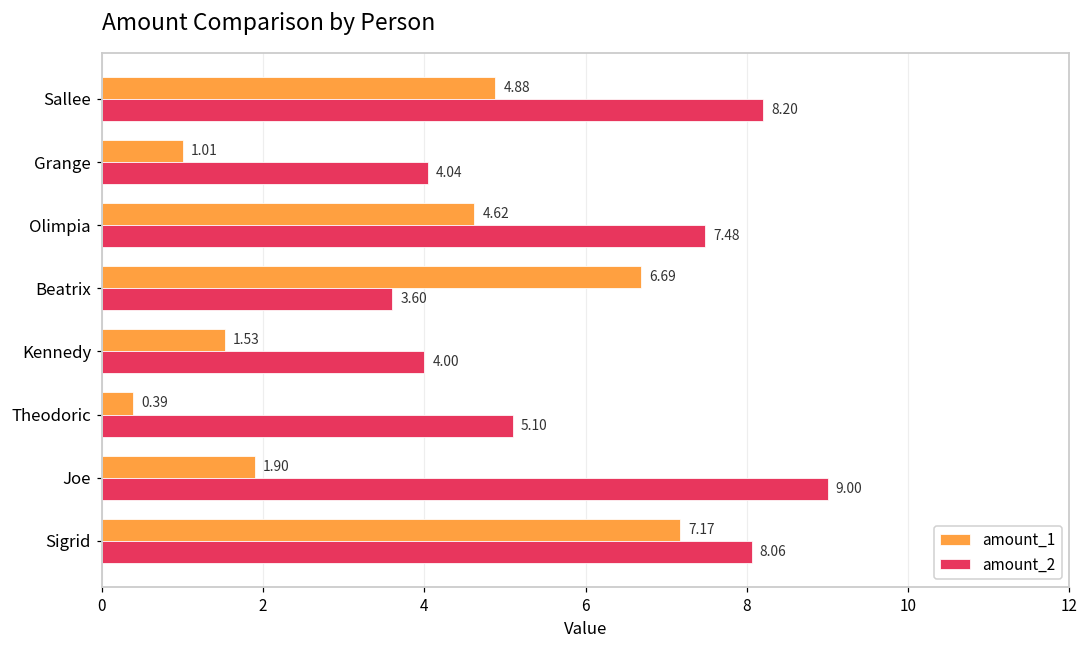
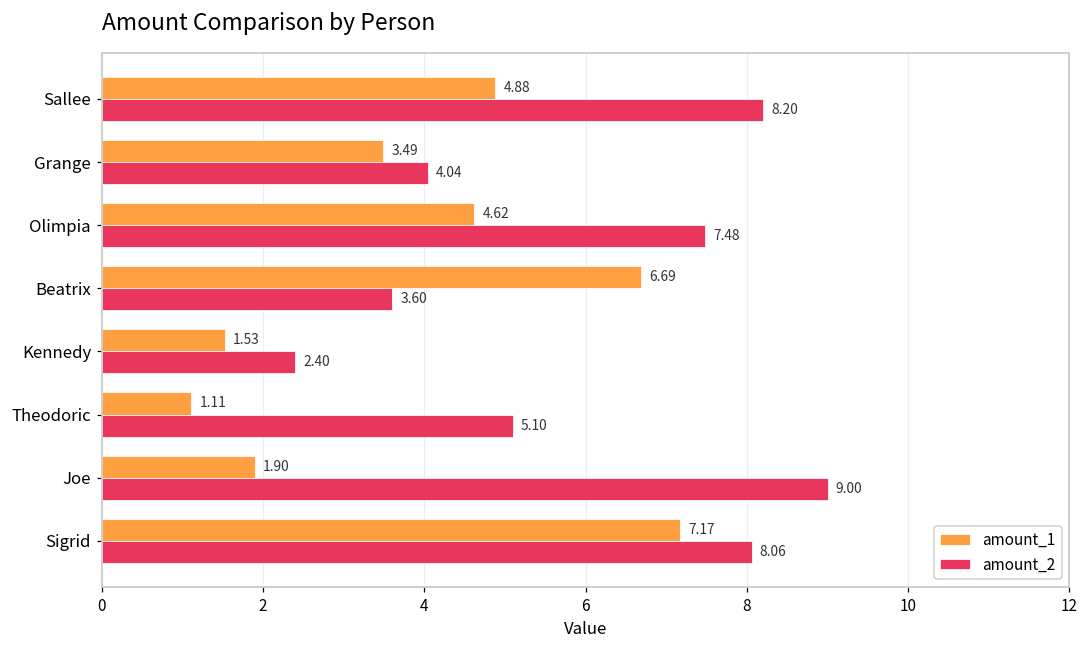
  {
    "amount_1": {
      "Sallee": 4.88,
-     "Grange": 1.01,
+     "Grange": 3.49,
      "Olimpia": 4.62,
      "Beatrix": 6.69,
      "Kennedy": 1.53,
-     "Theodoric": 0.39,
+     "Theodoric": 1.11,
      "Joe": 1.90,
      "Sigrid": 7.17
    },
    "amount_2": {
      "Sallee": 8.20,
      "Grange": 4.04,
      "Olimpia": 7.48,
      "Beatrix": 3.60,
-     "Kennedy": 4.00,
+     "Kennedy": 2.40,
      "Theodoric": 5.10,
      "Joe": 9.00,
      "Sigrid": 8.06
    }
  }
